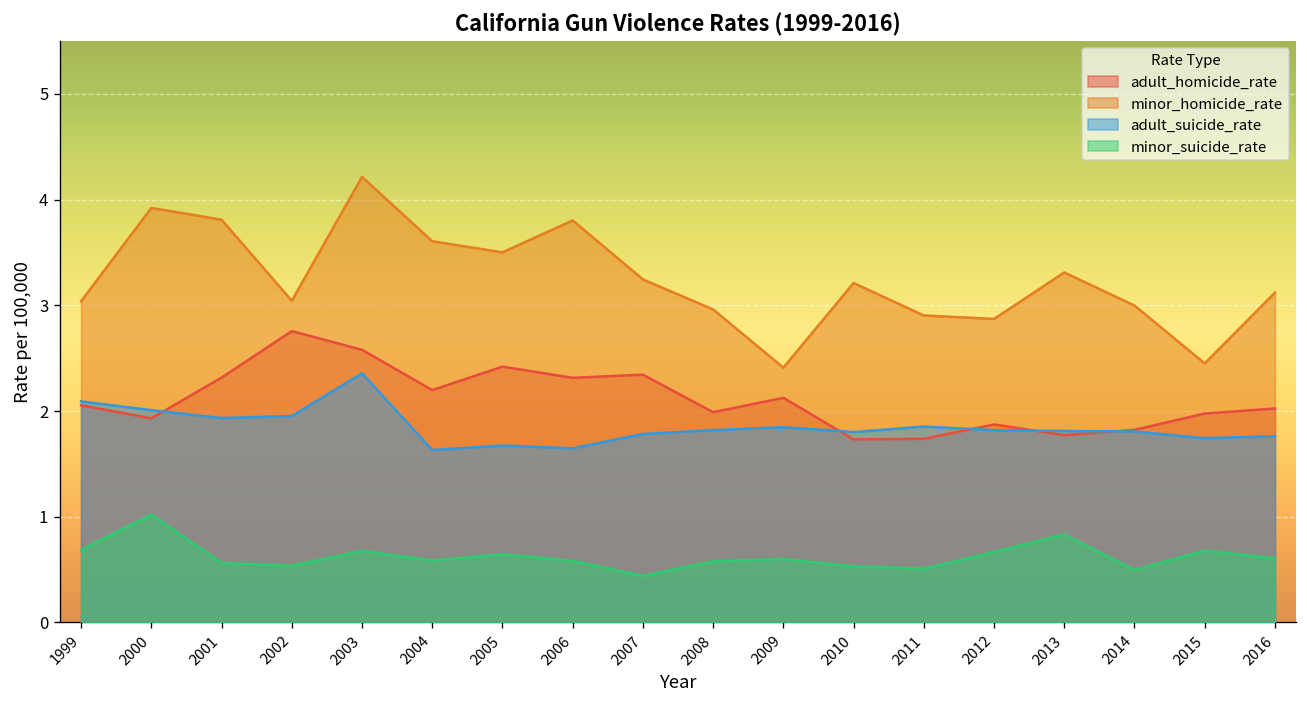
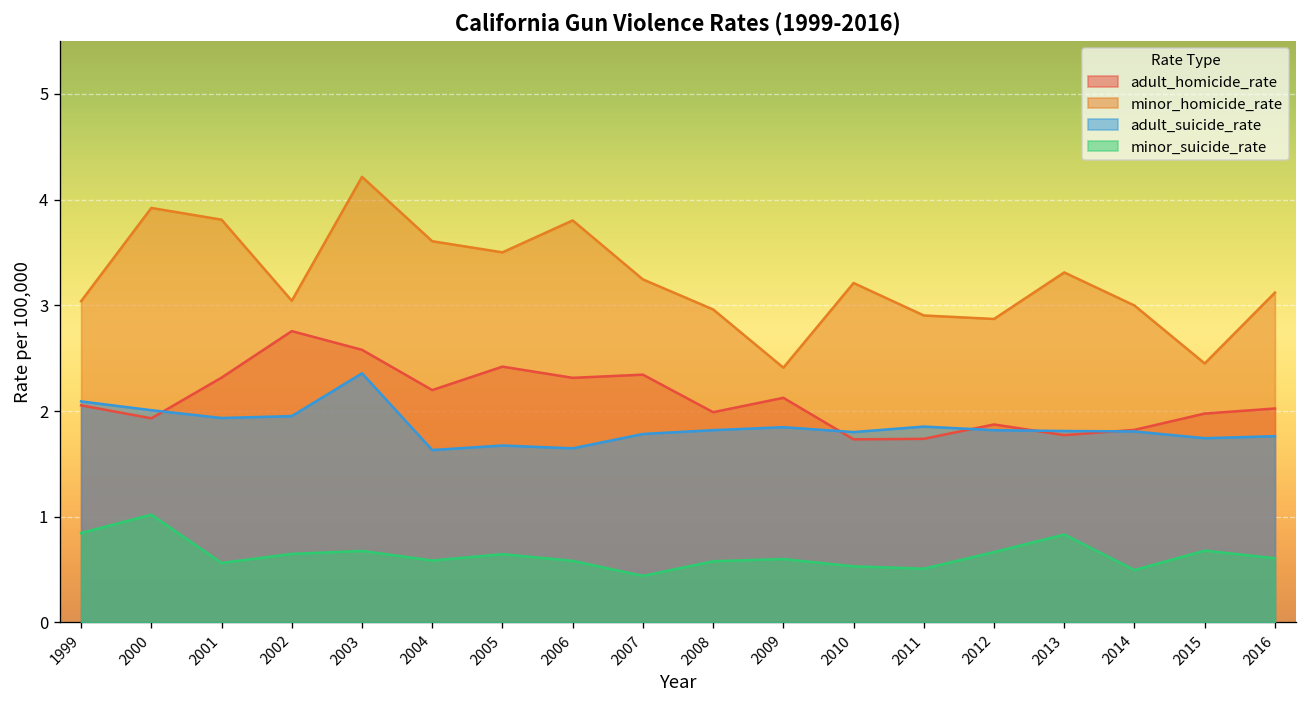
  {
    "adult_suicide_rate": {
      "1999": 2.1,
      "2000": 2.0,
      "2001": 1.9,
      "2002": 2.0,
      "2003": 2.4,
      "2004": 1.6,
      "2005": 1.7,
      "2006": 1.6,
      "2007": 1.8,
      "2008": 1.8,
      "2009": 1.8,
      "2010": 1.8,
      "2011": 1.9,
      "2012": 1.8,
      "2013": 1.8,
      "2015": 1.7,
      "2016": 1.8
    },
    "minor_suicide_rate": {
-     "1999": 0.7,
+     "1999": 0.8,
      "2000": 1.0,
      "2001": 0.6,
-     "2002": 0.5,
+     "2002": 0.6,
      "2003": 0.7,
      "2004": 0.6,
      "2005": 0.6,
      "2006": 0.6,
      "2007": 0.4,
      "2008": 0.6,
      "2009": 0.6,
      "2010": 0.5,
      "2011": 0.5,
      "2012": 0.7,
      "2013": 0.8,
      "2014": 0.5,
      "2015": 0.7,
      "2016": 0.6
    }
  }
